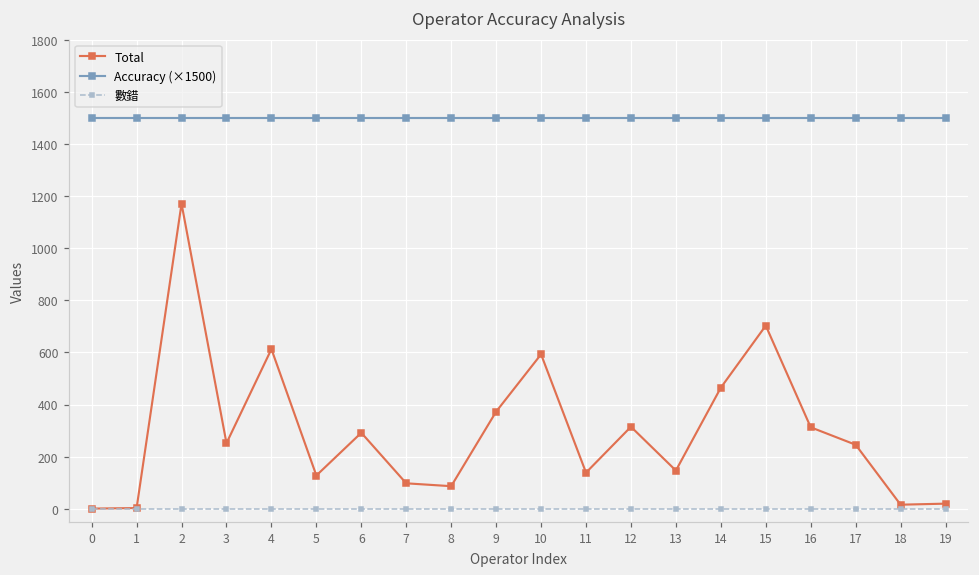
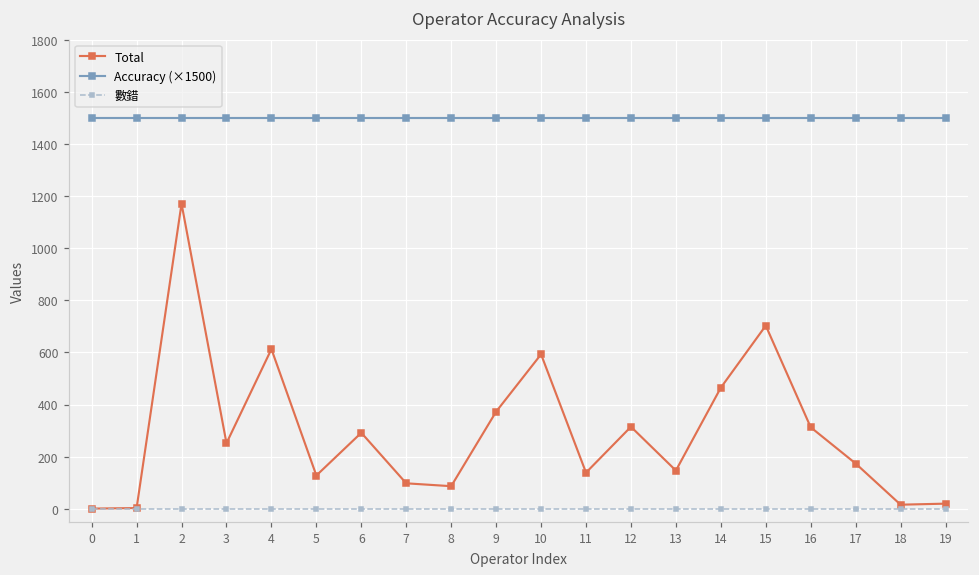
  {
    "Total": {
      "2": 1170,
      "3": 250,
      "4": 610,
      "5": 130,
      "6": 290,
      "7": 100,
      "8": 90,
      "9": 370,
      "10": 590,
      "11": 140,
      "12": 320,
      "13": 150,
      "14": 470,
      "15": 700,
      "16": 310,
-     "17": 250,
+     "17": 170,
      "18": 20,
      "19": 20
    }
  }
